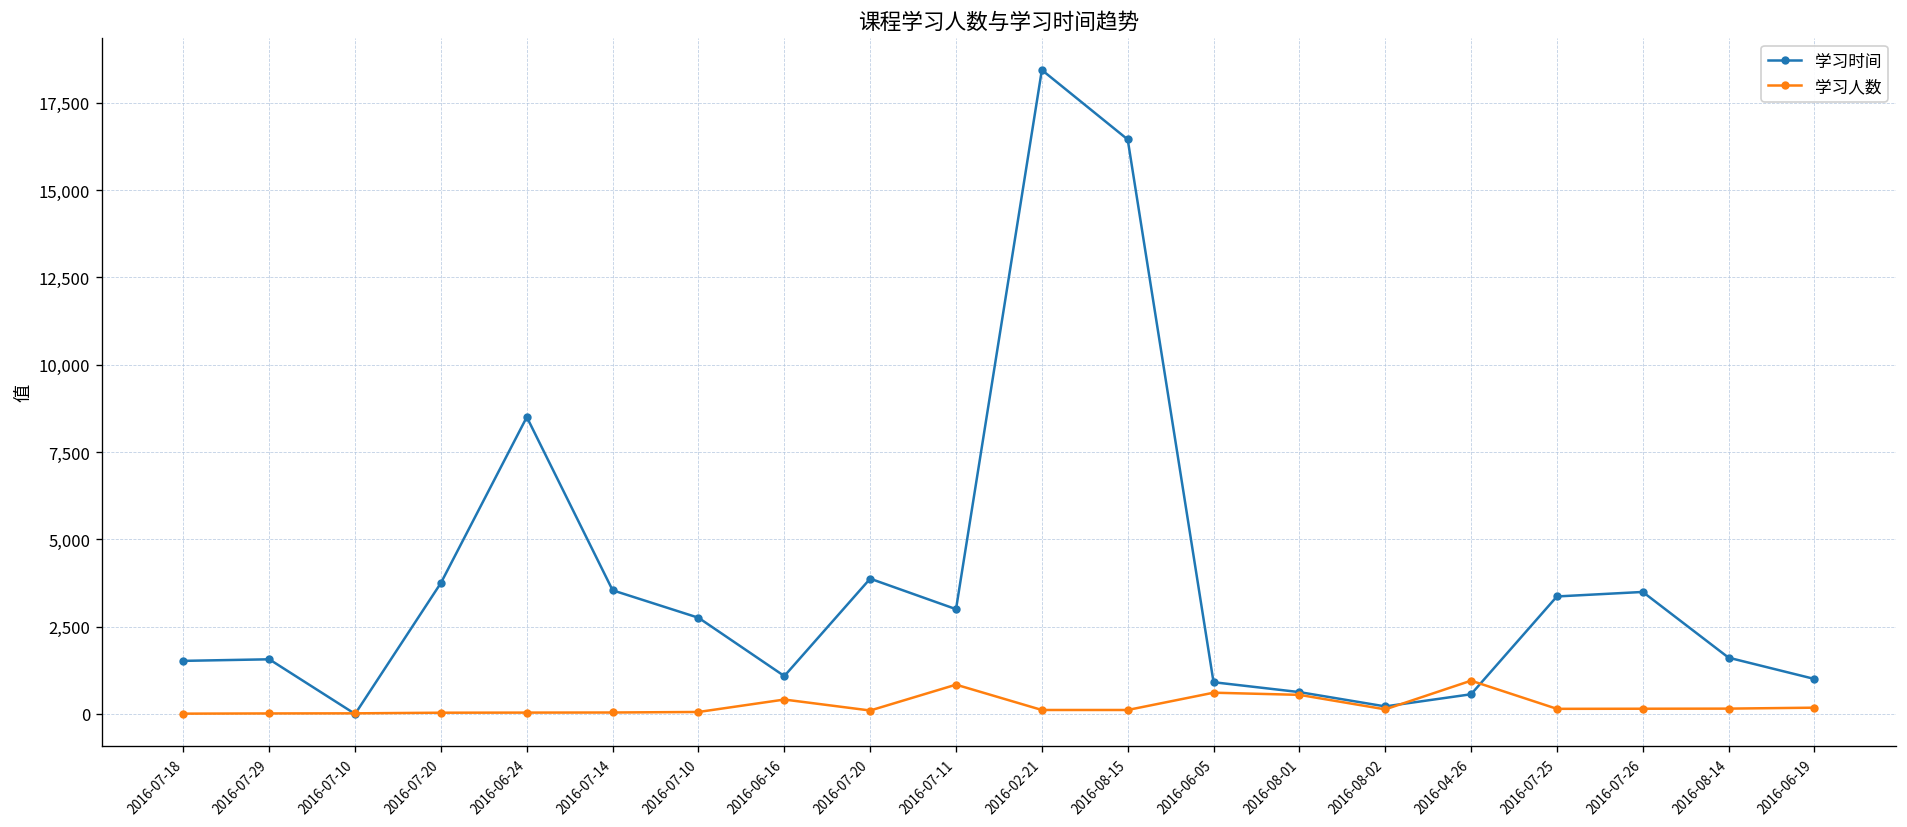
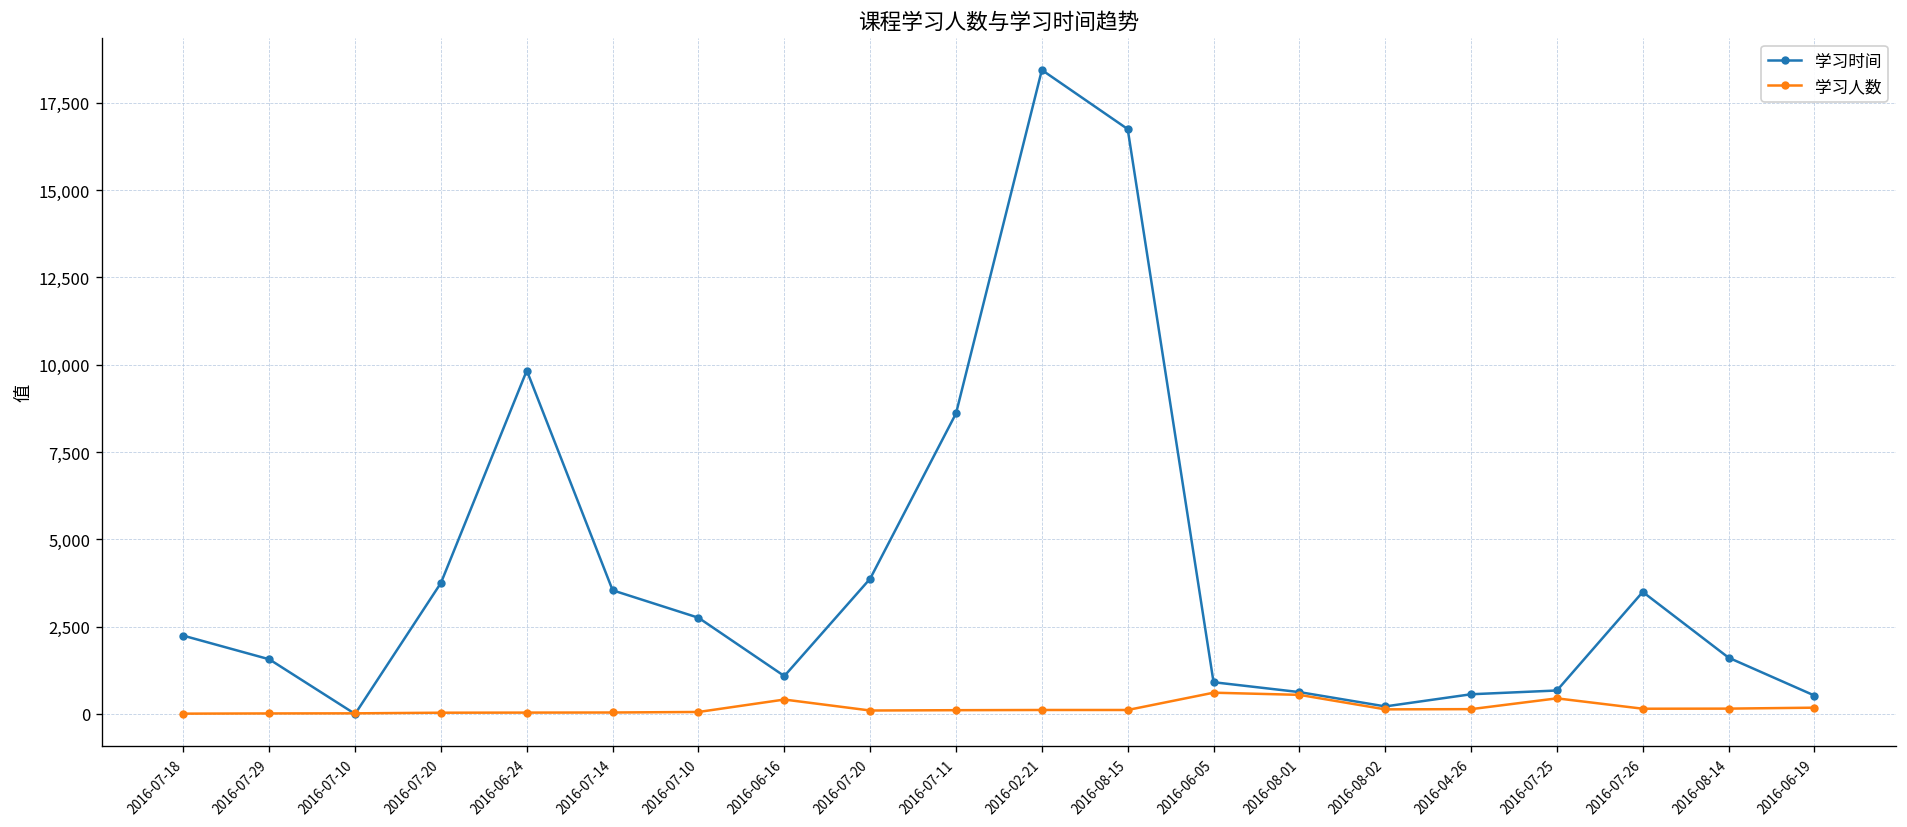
  {
    "学习时间": {
-     "2016-07-18": "1,500",
+     "2016-07-18": "2,200",
      "2016-07-29": "1,600",
-     "2016-06-24": "8,500",
+     "2016-06-24": "9,800",
      "2016-07-14": "3,500",
      "2016-06-16": "1,100",
-     "2016-07-11": "3,000",
+     "2016-07-11": "8,600",
      "2016-02-21": "18,400",
-     "2016-08-15": "16,400",
+     "2016-08-15": "16,700",
      "2016-06-05": "900",
      "2016-04-26": "600",
-     "2016-07-25": "3,400",
+     "2016-07-25": "700",
      "2016-07-26": "3,500",
      "2016-08-14": "1,600",
-     "2016-06-19": "1,000"
+     "2016-06-19": "500"
    },
    "学习人数": {
      "2016-07-18": "0",
      "2016-07-29": "0",
      "2016-06-24": "0",
      "2016-07-14": "0",
      "2016-06-16": "400",
-     "2016-07-11": "800",
+     "2016-07-11": "100",
      "2016-02-21": "100",
      "2016-08-15": "100",
      "2016-06-05": "600",
-     "2016-04-26": "1,000",
-     "2016-07-25": "100",
+     "2016-04-26": "100",
+     "2016-07-25": "400",
      "2016-07-26": "200",
      "2016-08-14": "200",
      "2016-06-19": "200"
    }
  }
